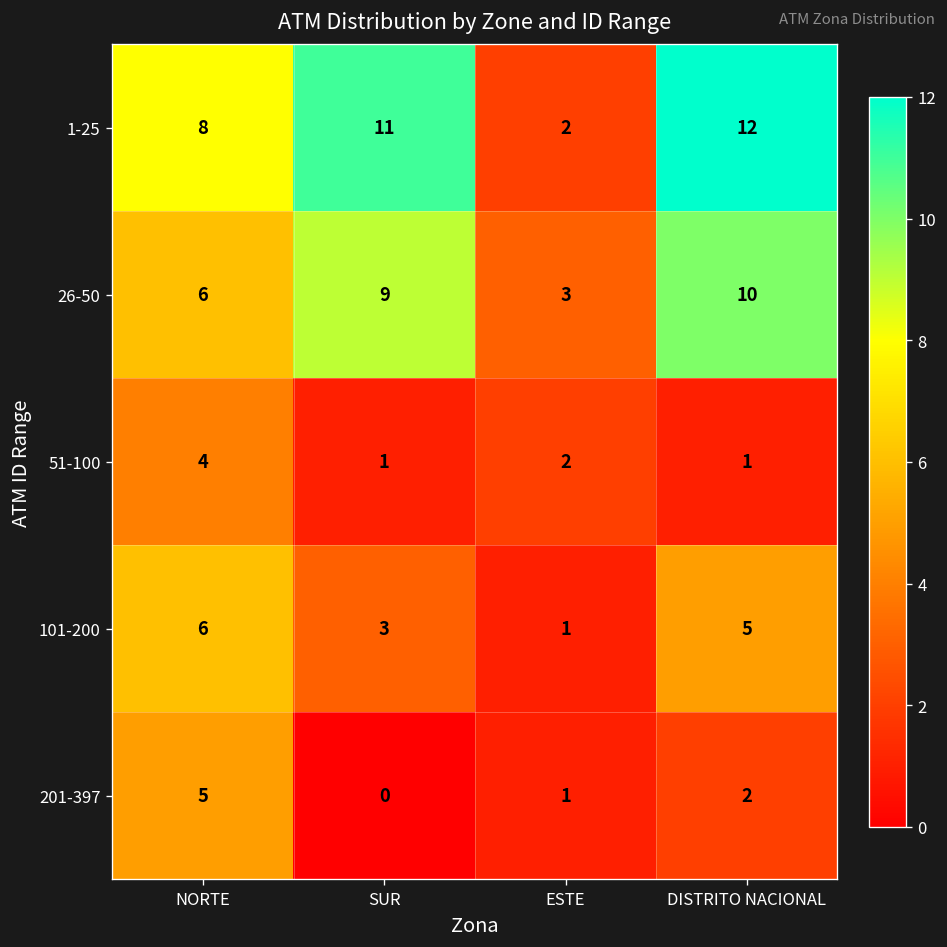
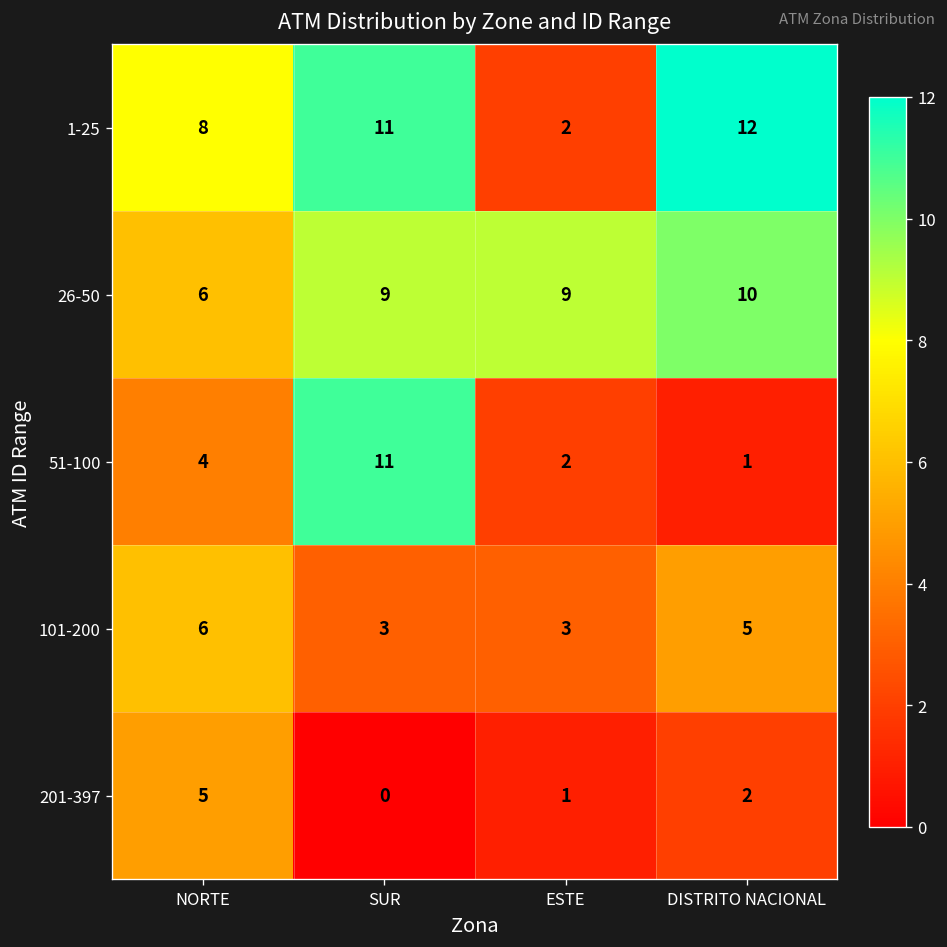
  {
    "1-25": {
      "NORTE": 8,
      "SUR": 11,
      "ESTE": 2,
      "DISTRITO NACIONAL": 12
    },
    "26-50": {
      "NORTE": 6,
      "SUR": 9,
-     "ESTE": 3,
+     "ESTE": 9,
      "DISTRITO NACIONAL": 10
    },
    "51-100": {
      "NORTE": 4,
-     "SUR": 1,
+     "SUR": 11,
      "ESTE": 2,
      "DISTRITO NACIONAL": 1
    },
    "101-200": {
      "NORTE": 6,
      "SUR": 3,
-     "ESTE": 1,
+     "ESTE": 3,
      "DISTRITO NACIONAL": 5
    },
    "201-397": {
      "NORTE": 5,
      "SUR": 0,
      "ESTE": 1,
      "DISTRITO NACIONAL": 2
    }
  }
